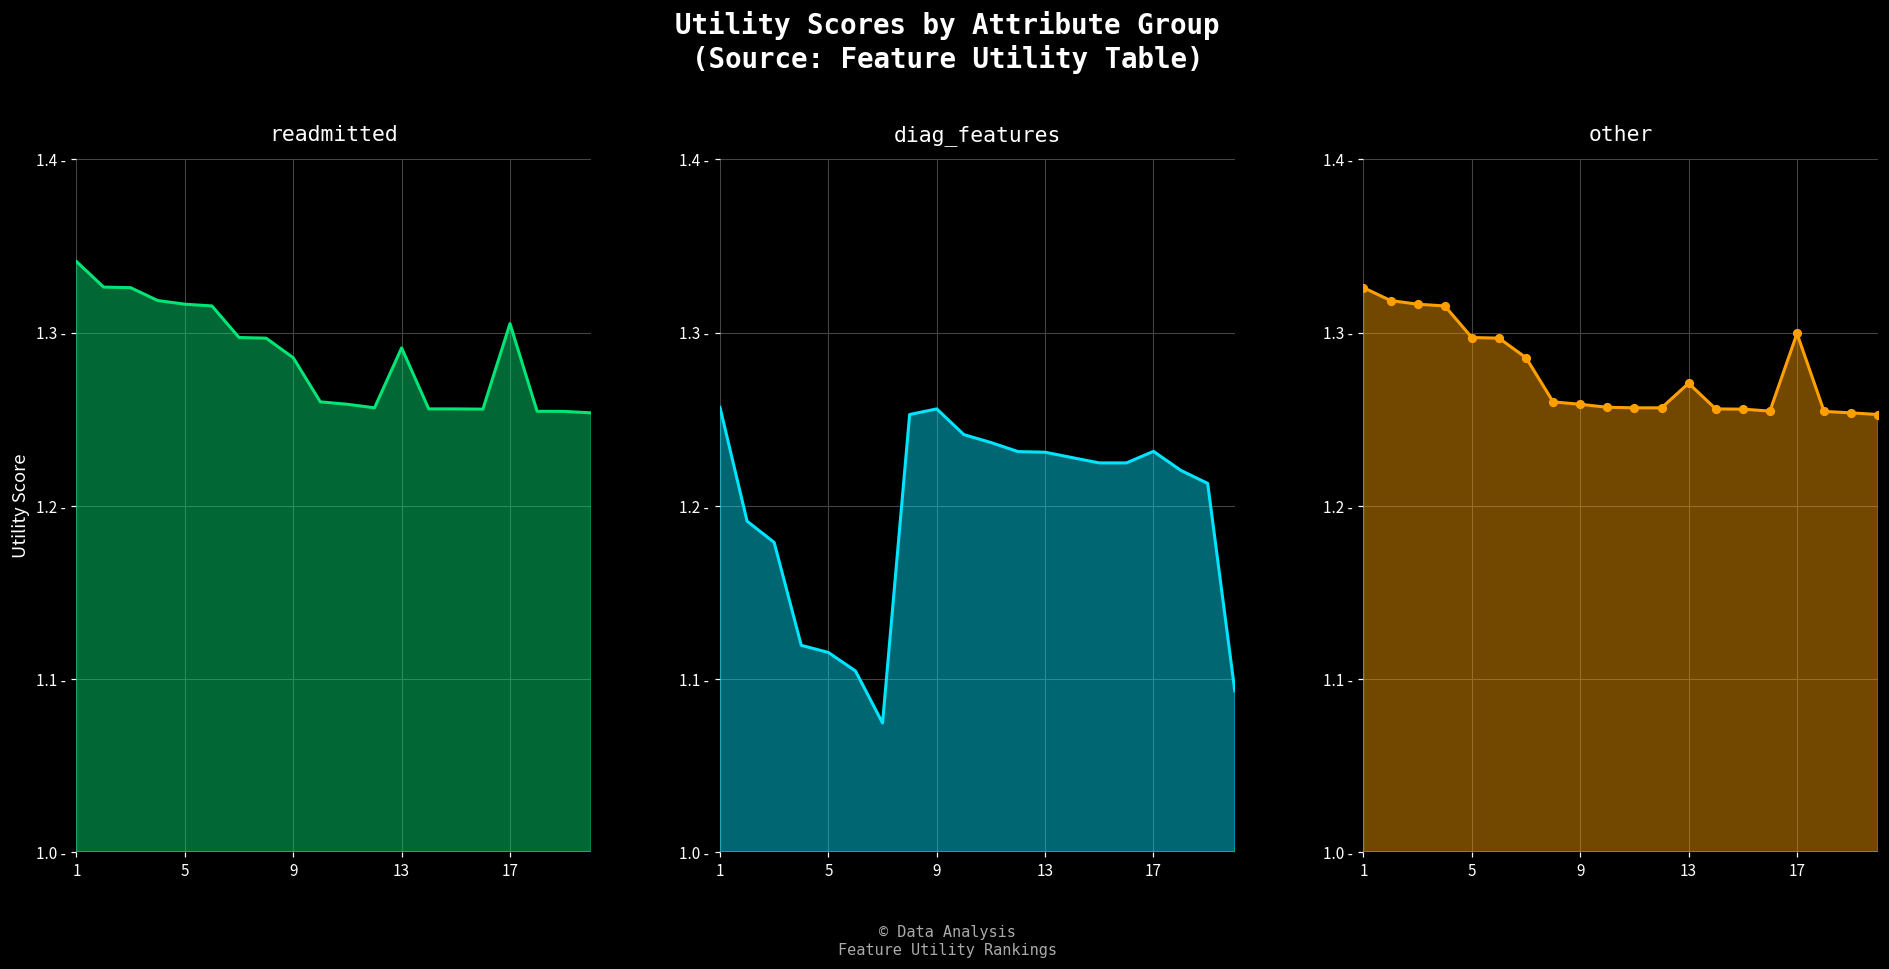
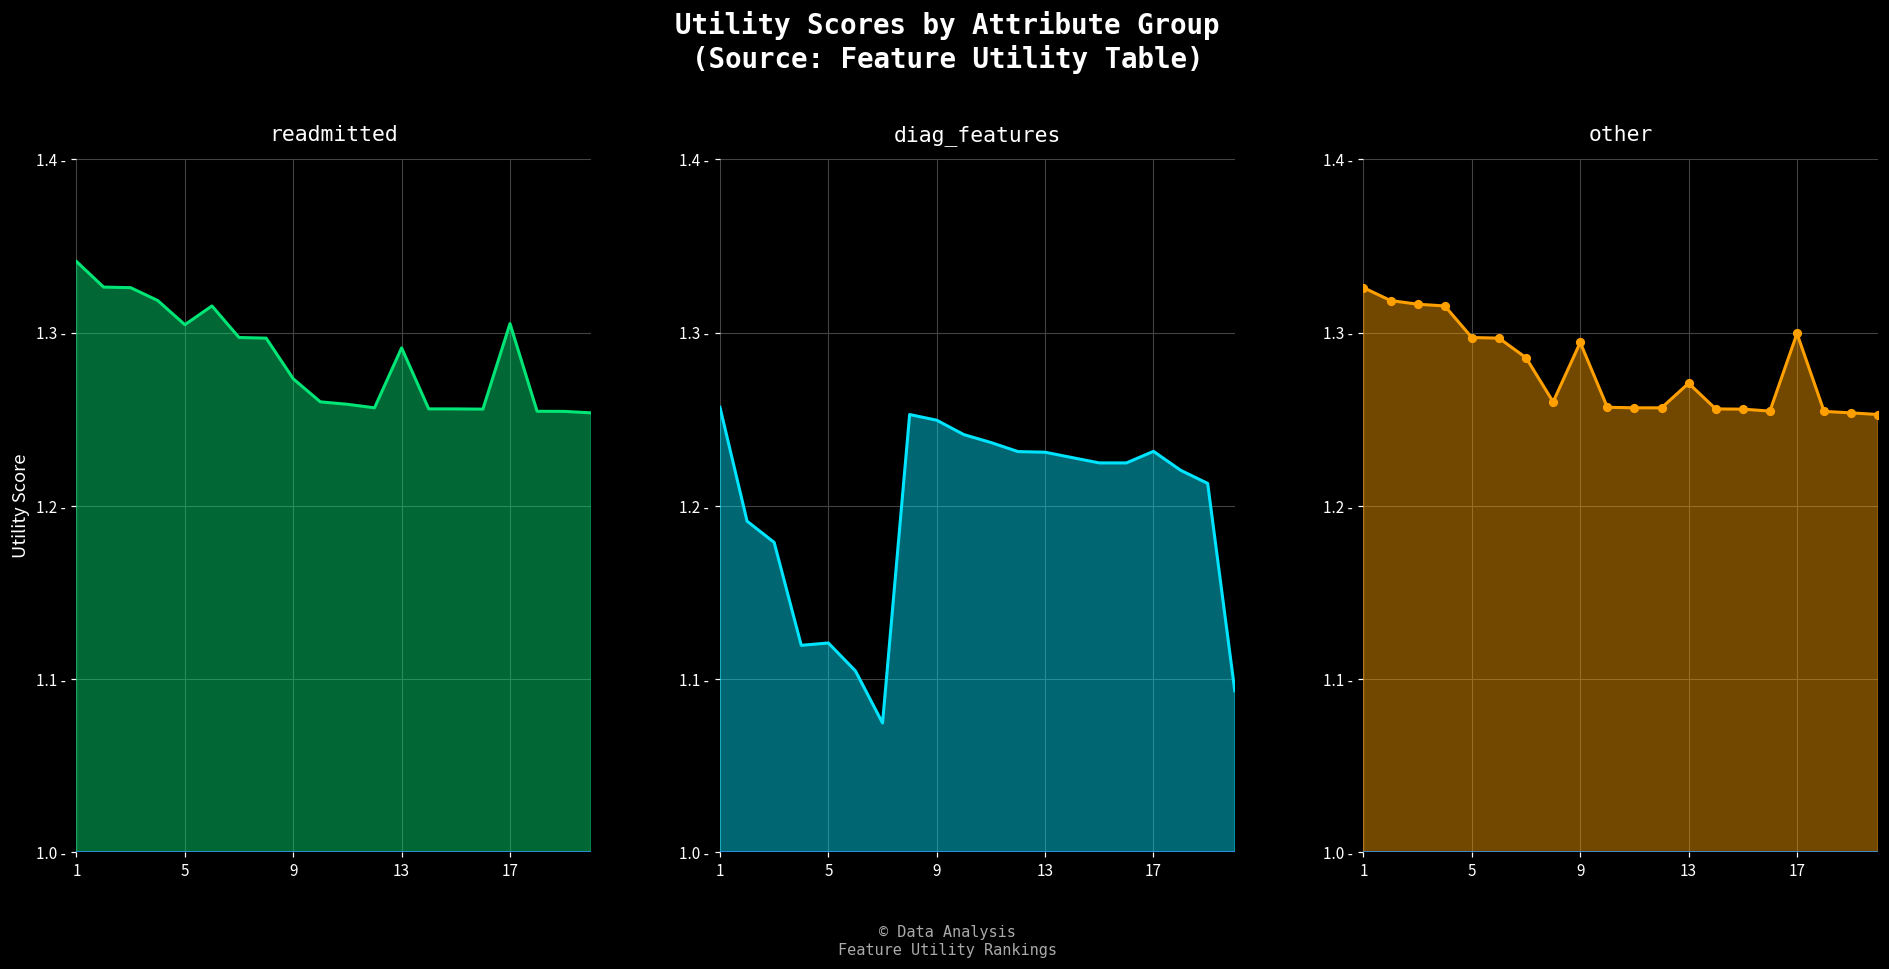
  {
    "readmitted": {
      "1": "1.341 -",
-     "5": "1.316 -",
-     "9": "1.285 -",
+     "5": "1.305 -",
+     "9": "1.273 -",
      "13": "1.291 -",
      "17": "1.305 -"
    },
    "diag_features": {
      "1": "1.257 -",
-     "5": "1.115 -",
-     "9": "1.256 -",
+     "5": "1.121 -",
+     "9": "1.249 -",
      "13": "1.231 -",
      "17": "1.231 -"
    },
    "other": {
      "1": "1.326 -",
      "5": "1.297 -",
-     "9": "1.259 -",
+     "9": "1.294 -",
      "13": "1.271 -",
      "17": "1.299 -"
    }
  }
